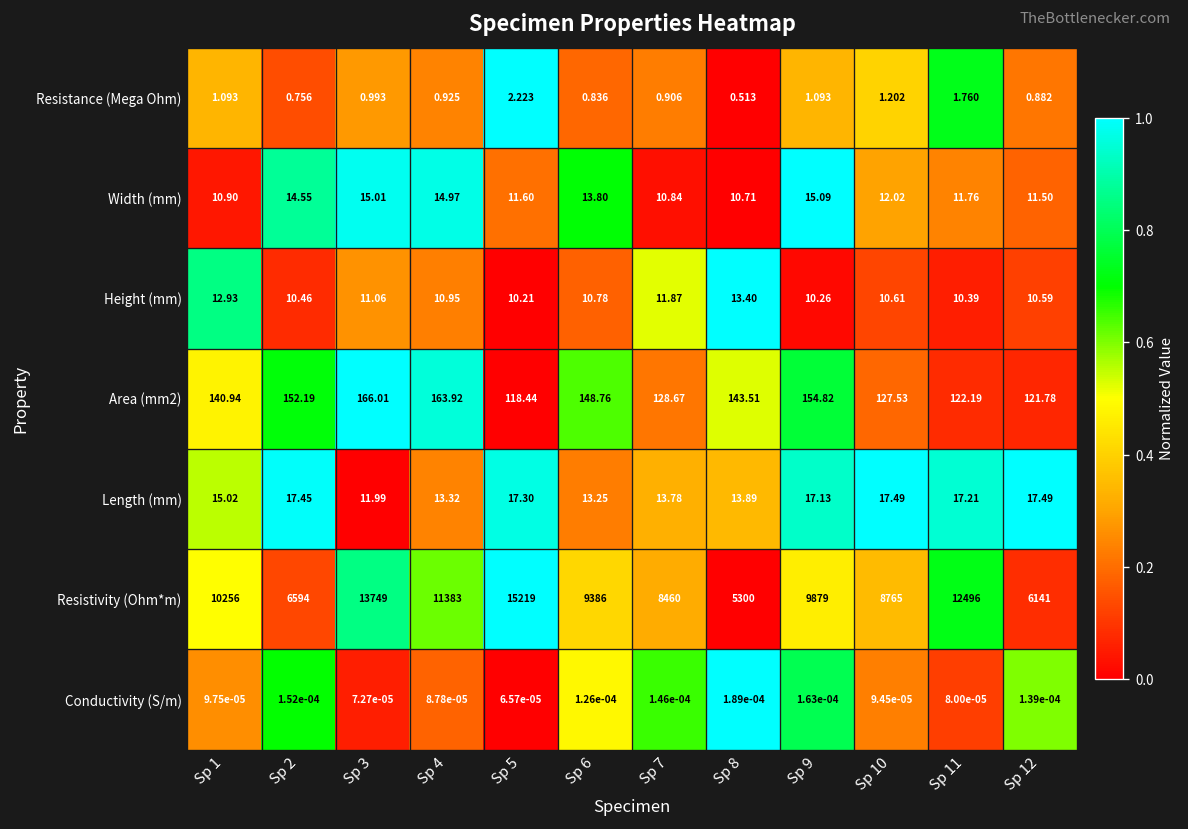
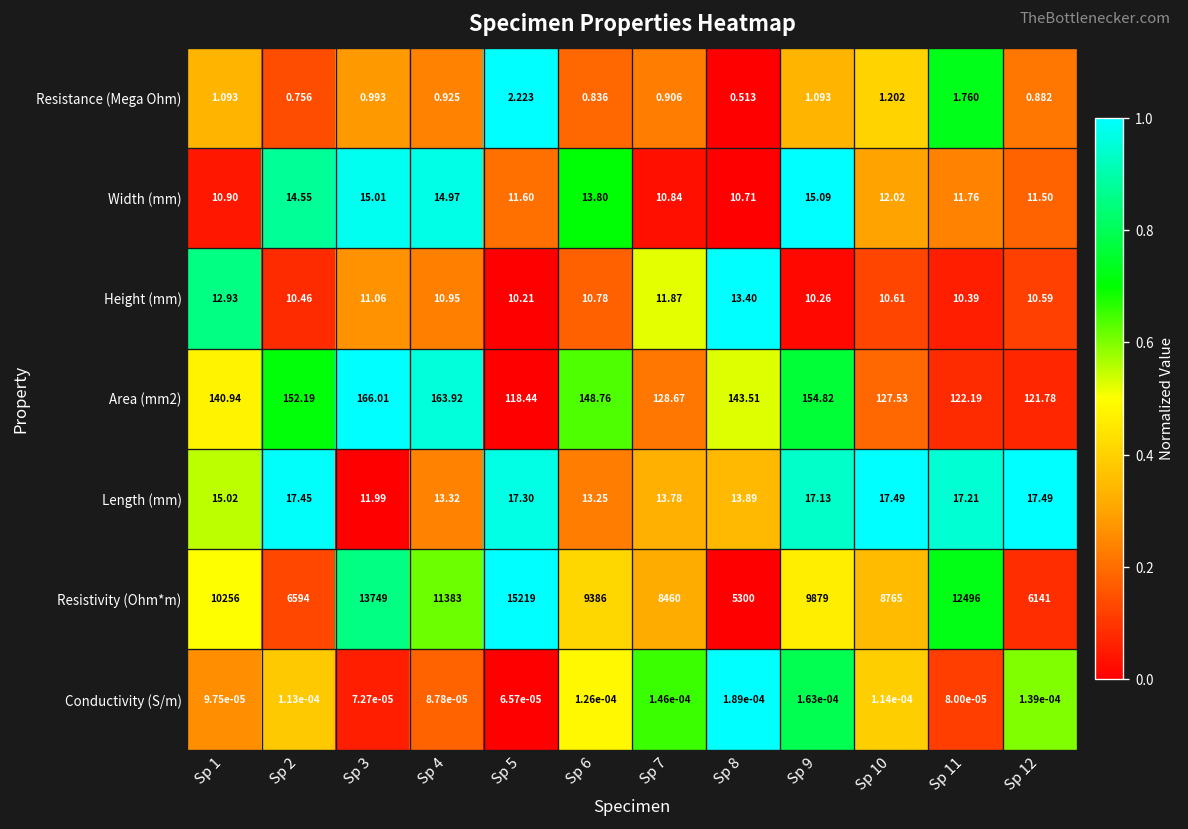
  {
    "Resistance (Mega Ohm)": {
      "Sp 1": "1.093",
      "Sp 2": "0.756",
      "Sp 3": "0.993",
      "Sp 4": "0.925",
      "Sp 5": "2.223",
      "Sp 6": "0.836",
      "Sp 7": "0.906",
      "Sp 8": "0.513",
      "Sp 9": "1.093",
      "Sp 10": "1.202",
      "Sp 11": "1.760",
      "Sp 12": "0.882"
    },
    "Width (mm)": {
      "Sp 1": "10.90",
      "Sp 2": "14.55",
      "Sp 3": "15.01",
      "Sp 4": "14.97",
      "Sp 5": "11.60",
      "Sp 6": "13.80",
      "Sp 7": "10.84",
      "Sp 8": "10.71",
      "Sp 9": "15.09",
      "Sp 10": "12.02",
      "Sp 11": "11.76",
      "Sp 12": "11.50"
    },
    "Height (mm)": {
      "Sp 1": "12.93",
      "Sp 2": "10.46",
      "Sp 3": "11.06",
      "Sp 4": "10.95",
      "Sp 5": "10.21",
      "Sp 6": "10.78",
      "Sp 7": "11.87",
      "Sp 8": "13.40",
      "Sp 9": "10.26",
      "Sp 10": "10.61",
      "Sp 11": "10.39",
      "Sp 12": "10.59"
    },
    "Area (mm2)": {
      "Sp 1": "140.94",
      "Sp 2": "152.19",
      "Sp 3": "166.01",
      "Sp 4": "163.92",
      "Sp 5": "118.44",
      "Sp 6": "148.76",
      "Sp 7": "128.67",
      "Sp 8": "143.51",
      "Sp 9": "154.82",
      "Sp 10": "127.53",
      "Sp 11": "122.19",
      "Sp 12": "121.78"
    },
    "Length (mm)": {
      "Sp 1": "15.02",
      "Sp 2": "17.45",
      "Sp 3": "11.99",
      "Sp 4": "13.32",
      "Sp 5": "17.30",
      "Sp 6": "13.25",
      "Sp 7": "13.78",
      "Sp 8": "13.89",
      "Sp 9": "17.13",
      "Sp 10": "17.49",
      "Sp 11": "17.21",
      "Sp 12": "17.49"
    },
    "Resistivity (Ohm*m)": {
      "Sp 1": "10256",
      "Sp 2": "6594",
      "Sp 3": "13749",
      "Sp 4": "11383",
      "Sp 5": "15219",
      "Sp 6": "9386",
      "Sp 7": "8460",
      "Sp 8": "5300",
      "Sp 9": "9879",
      "Sp 10": "8765",
      "Sp 11": "12496",
      "Sp 12": "6141"
    },
    "Conductivity (S/m)": {
      "Sp 1": "9.75e-05",
-     "Sp 2": "1.52e-04",
+     "Sp 2": "1.13e-04",
      "Sp 3": "7.27e-05",
      "Sp 4": "8.78e-05",
      "Sp 5": "6.57e-05",
      "Sp 6": "1.26e-04",
      "Sp 7": "1.46e-04",
      "Sp 8": "1.89e-04",
      "Sp 9": "1.63e-04",
-     "Sp 10": "9.45e-05",
+     "Sp 10": "1.14e-04",
      "Sp 11": "8.00e-05",
      "Sp 12": "1.39e-04"
    }
  }
